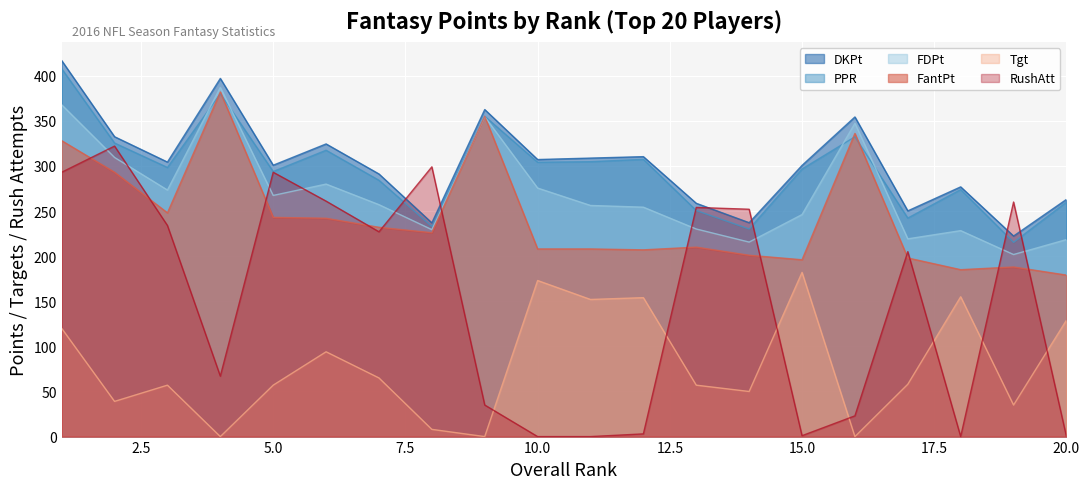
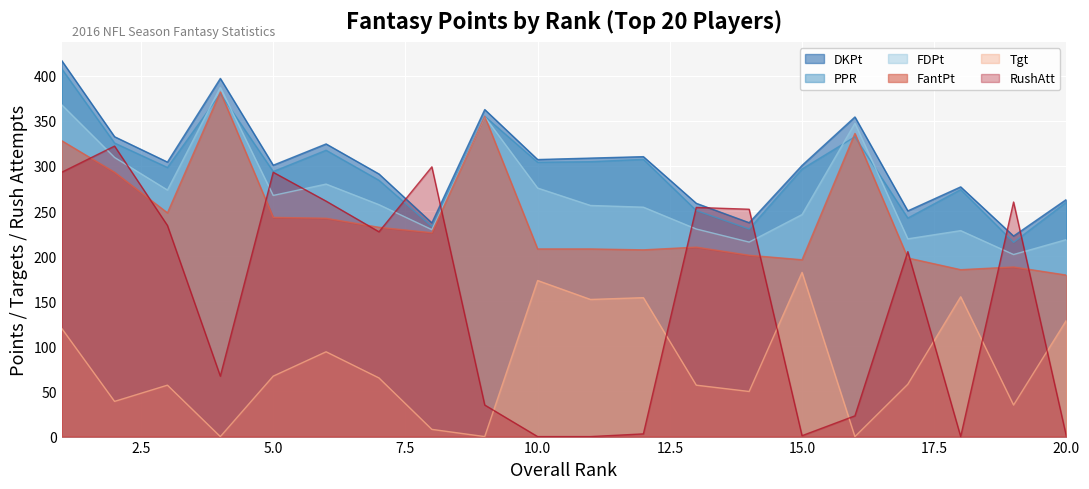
  {
    "DKPt": {
      "5.0": 300,
      "10.0": 310,
      "15.0": 300,
      "20.0": 260
    },
    "PPR": {
      "10.0": 300,
      "15.0": 300,
      "20.0": 260
    },
    "FDPt": {
      "5.0": 270,
      "10.0": 280,
      "15.0": 250,
      "20.0": 220
    },
    "Tgt": {
-     "5.0": 60,
+     "5.0": 70,
      "10.0": 170,
      "15.0": 180,
      "20.0": 130
    }
  }
